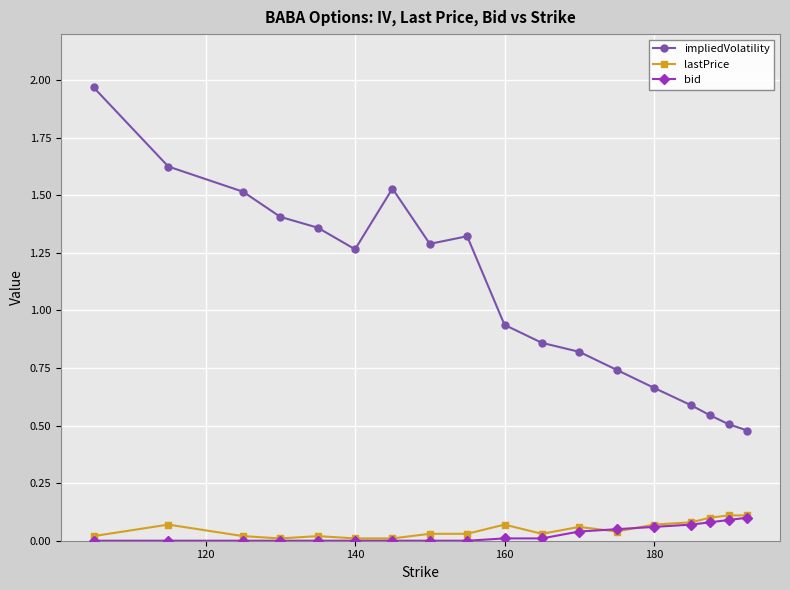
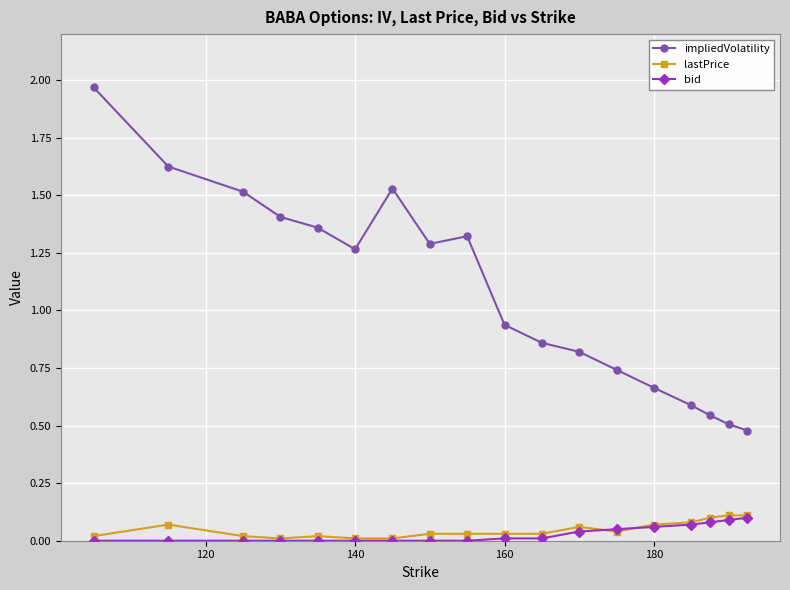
  {
    "lastPrice": {
-     "160": 0.07
+     "160": 0.03
    }
  }
